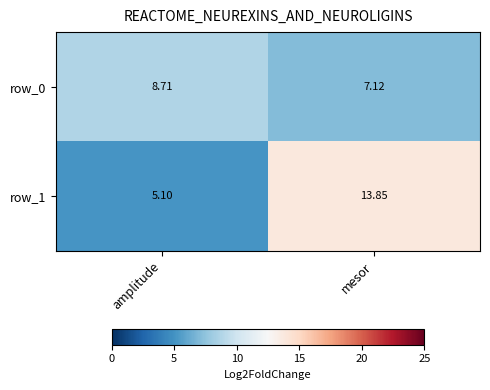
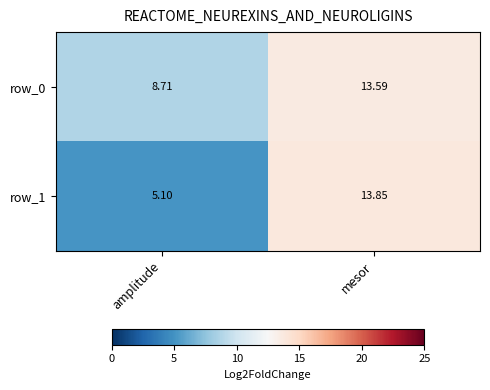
  {
    "row_0": {
      "amplitude": 8.71,
-     "mesor": 7.12
+     "mesor": 13.59
    },
    "row_1": {
      "amplitude": 5.10,
      "mesor": 13.85
    }
  }
